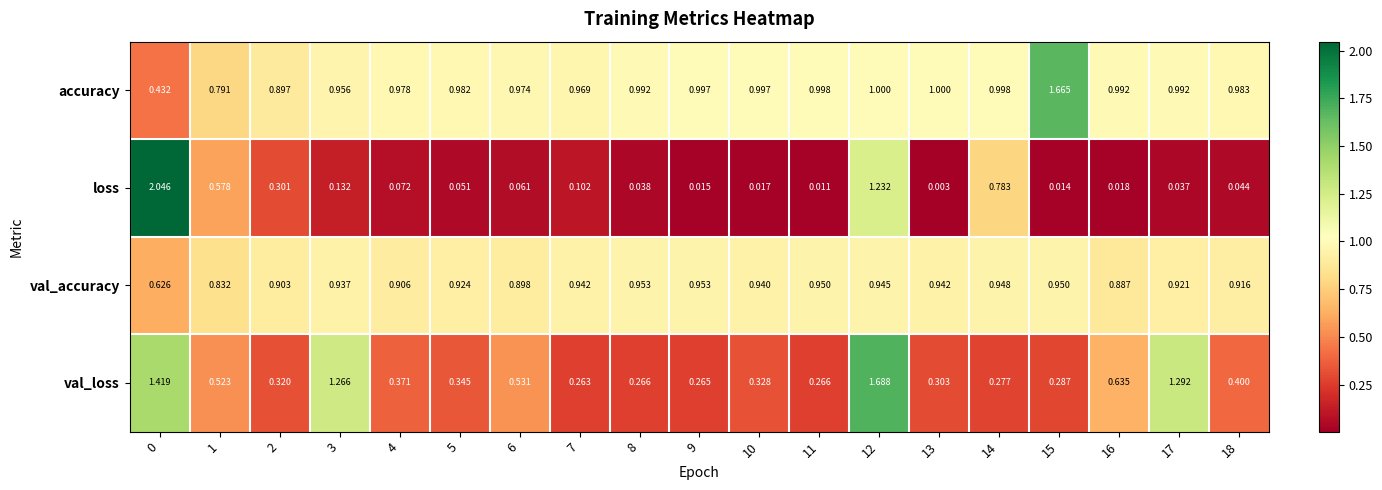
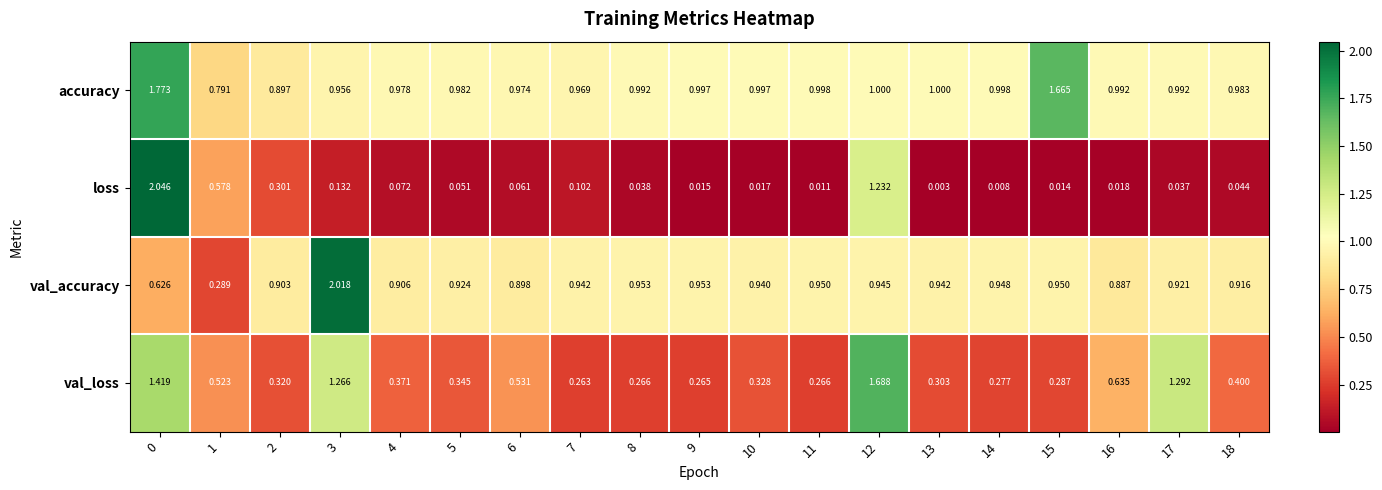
  {
    "accuracy": {
-     "0": 0.432,
+     "0": 1.773,
      "1": 0.791,
      "2": 0.897,
      "3": 0.956,
      "4": 0.978,
      "5": 0.982,
      "6": 0.974,
      "7": 0.969,
      "8": 0.992,
      "9": 0.997,
      "10": 0.997,
      "11": 0.998,
      "12": 1.000,
      "13": 1.000,
      "14": 0.998,
      "15": 1.665,
      "16": 0.992,
      "17": 0.992,
      "18": 0.983
    },
    "loss": {
      "0": 2.046,
      "1": 0.578,
      "2": 0.301,
      "3": 0.132,
      "4": 0.072,
      "5": 0.051,
      "6": 0.061,
      "7": 0.102,
      "8": 0.038,
      "9": 0.015,
      "10": 0.017,
      "11": 0.011,
      "12": 1.232,
      "13": 0.003,
-     "14": 0.783,
+     "14": 0.008,
      "15": 0.014,
      "16": 0.018,
      "17": 0.037,
      "18": 0.044
    },
    "val_accuracy": {
      "0": 0.626,
-     "1": 0.832,
+     "1": 0.289,
      "2": 0.903,
-     "3": 0.937,
+     "3": 2.018,
      "4": 0.906,
      "5": 0.924,
      "6": 0.898,
      "7": 0.942,
      "8": 0.953,
      "9": 0.953,
      "10": 0.940,
      "11": 0.950,
      "12": 0.945,
      "13": 0.942,
      "14": 0.948,
      "15": 0.950,
      "16": 0.887,
      "17": 0.921,
      "18": 0.916
    },
    "val_loss": {
      "0": 1.419,
      "1": 0.523,
      "2": 0.320,
      "3": 1.266,
      "4": 0.371,
      "5": 0.345,
      "6": 0.531,
      "7": 0.263,
      "8": 0.266,
      "9": 0.265,
      "10": 0.328,
      "11": 0.266,
      "12": 1.688,
      "13": 0.303,
      "14": 0.277,
      "15": 0.287,
      "16": 0.635,
      "17": 1.292,
      "18": 0.400
    }
  }
